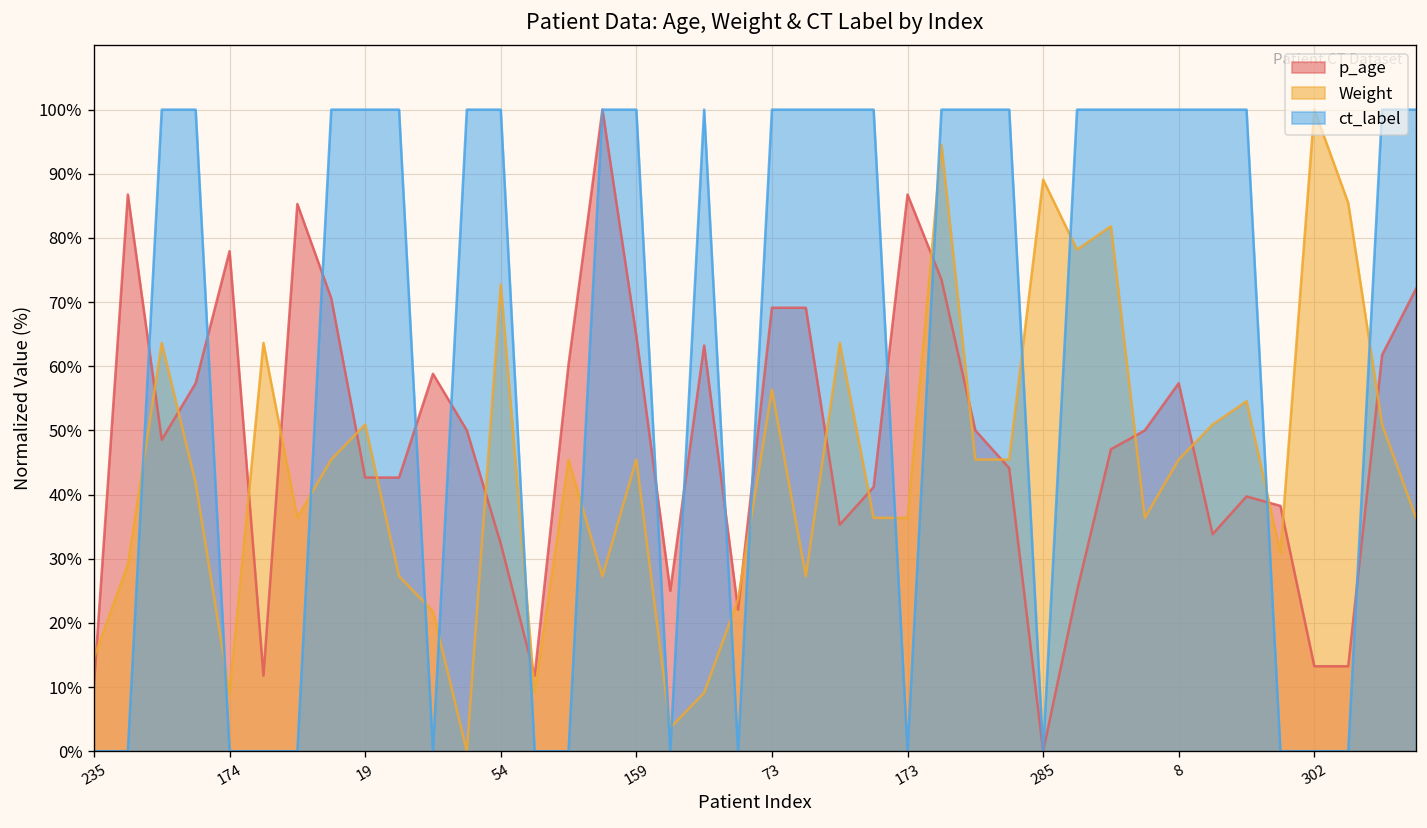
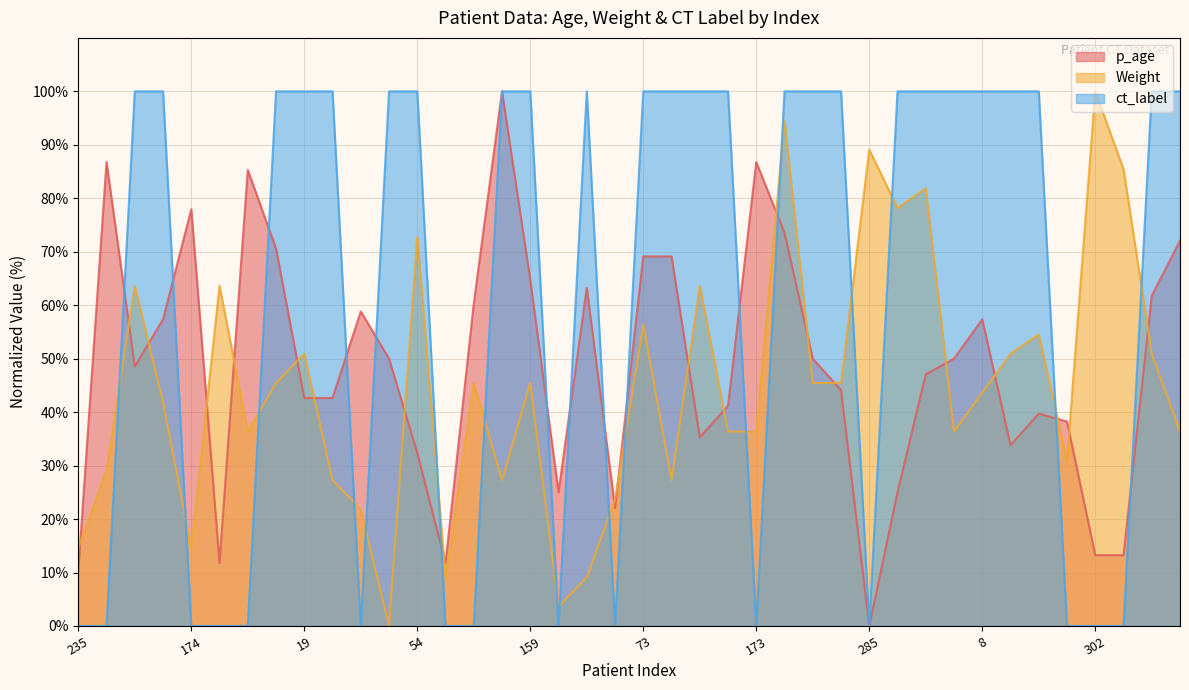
  {
    "p_age": {
      "235": "10%",
      "174": "78%",
      "54": "32%",
      "159": "65%",
      "73": "69%",
      "173": "87%",
      "8": "57%",
      "302": "13%"
    },
    "Weight": {
      "235": "15%",
-     "174": "9%",
+     "174": "15%",
      "54": "73%",
      "159": "45%",
      "73": "56%",
      "173": "36%",
      "285": "89%",
-     "8": "45%"
+     "8": "44%"
    },
    "ct_label": {
      "235": "0%",
      "174": "0%",
      "54": "100%",
      "159": "100%",
      "73": "100%",
      "173": "0%",
      "8": "100%",
      "302": "0%"
    }
  }
